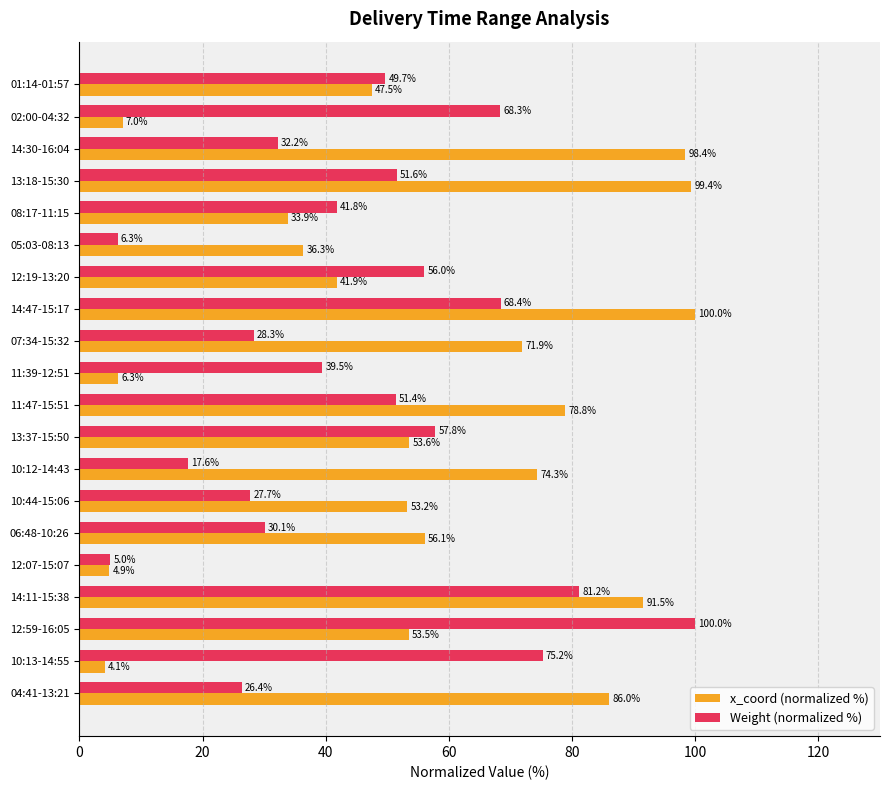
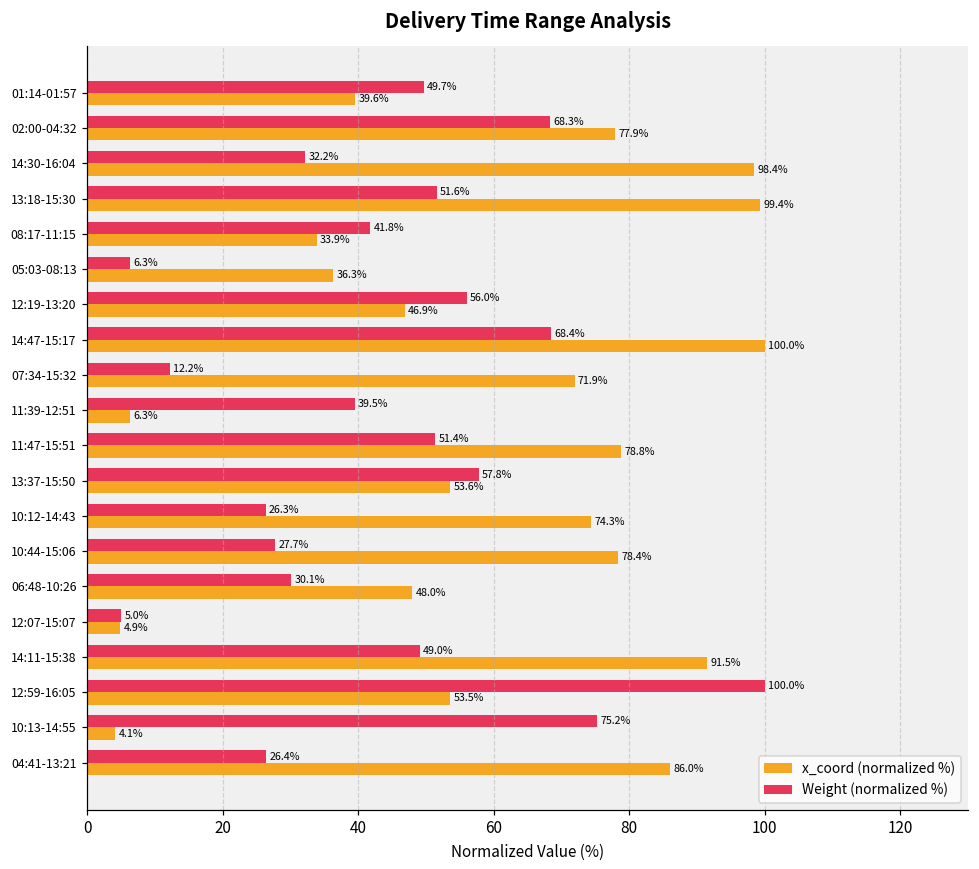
  {
    "x_coord (normalized %)": {
-     "01:14-01:57": "47.5%",
-     "02:00-04:32": "7.0%",
+     "01:14-01:57": "39.6%",
+     "02:00-04:32": "77.9%",
      "14:30-16:04": "98.4%",
      "13:18-15:30": "99.4%",
      "08:17-11:15": "33.9%",
      "05:03-08:13": "36.3%",
-     "12:19-13:20": "41.9%",
+     "12:19-13:20": "46.9%",
      "14:47-15:17": "100.0%",
      "07:34-15:32": "71.9%",
      "11:39-12:51": "6.3%",
      "11:47-15:51": "78.8%",
      "13:37-15:50": "53.6%",
      "10:12-14:43": "74.3%",
-     "10:44-15:06": "53.2%",
-     "06:48-10:26": "56.1%",
+     "10:44-15:06": "78.4%",
+     "06:48-10:26": "48.0%",
      "12:07-15:07": "4.9%",
      "14:11-15:38": "91.5%",
      "12:59-16:05": "53.5%",
      "10:13-14:55": "4.1%",
      "04:41-13:21": "86.0%"
    },
    "Weight (normalized %)": {
      "01:14-01:57": "49.7%",
      "02:00-04:32": "68.3%",
      "14:30-16:04": "32.2%",
      "13:18-15:30": "51.6%",
      "08:17-11:15": "41.8%",
      "05:03-08:13": "6.3%",
      "12:19-13:20": "56.0%",
      "14:47-15:17": "68.4%",
-     "07:34-15:32": "28.3%",
+     "07:34-15:32": "12.2%",
      "11:39-12:51": "39.5%",
      "11:47-15:51": "51.4%",
      "13:37-15:50": "57.8%",
-     "10:12-14:43": "17.6%",
+     "10:12-14:43": "26.3%",
      "10:44-15:06": "27.7%",
      "06:48-10:26": "30.1%",
      "12:07-15:07": "5.0%",
-     "14:11-15:38": "81.2%",
+     "14:11-15:38": "49.0%",
      "12:59-16:05": "100.0%",
      "10:13-14:55": "75.2%",
      "04:41-13:21": "26.4%"
    }
  }
